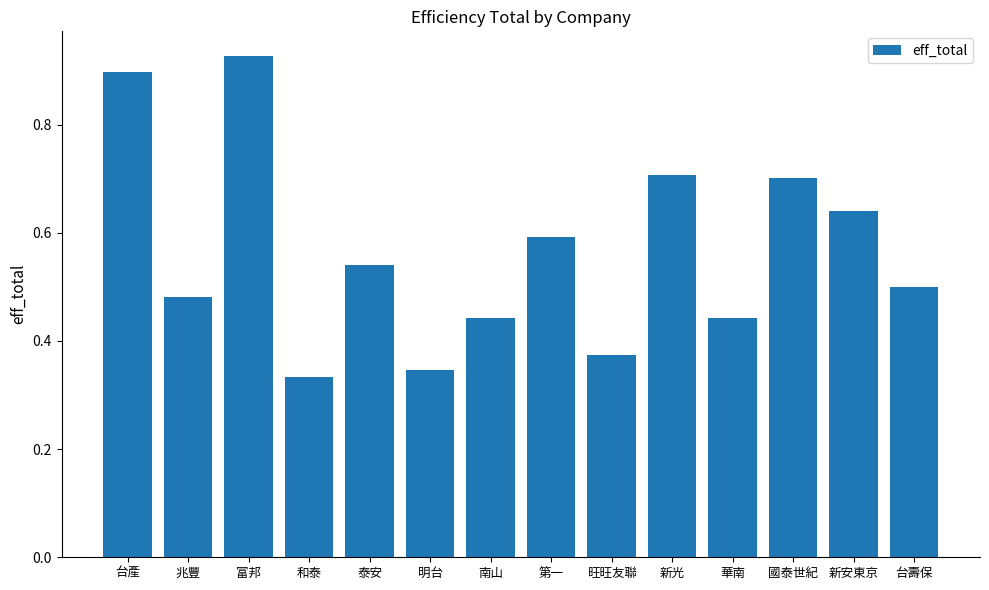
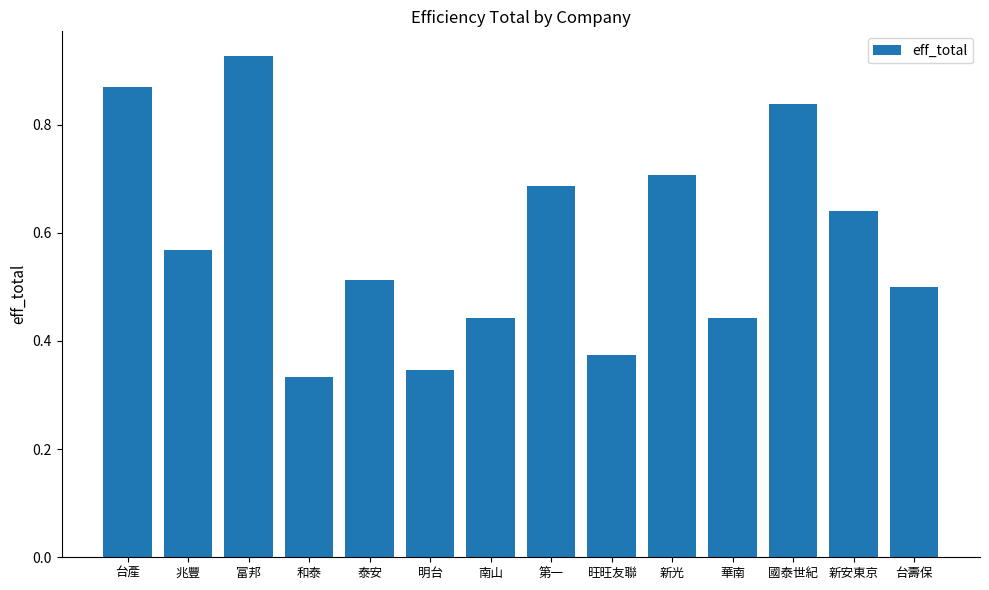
  {
-   "台產": 0.90,
-   "兆豐": 0.48,
+   "台產": 0.87,
+   "兆豐": 0.57,
    "富邦": 0.93,
    "和泰": 0.33,
-   "泰安": 0.54,
+   "泰安": 0.51,
    "明台": 0.35,
    "南山": 0.44,
-   "第一": 0.59,
+   "第一": 0.69,
    "旺旺友聯": 0.37,
    "新光": 0.71,
    "華南": 0.44,
-   "國泰世紀": 0.70,
+   "國泰世紀": 0.84,
    "新安東京": 0.64,
    "台壽保": 0.50
  }
